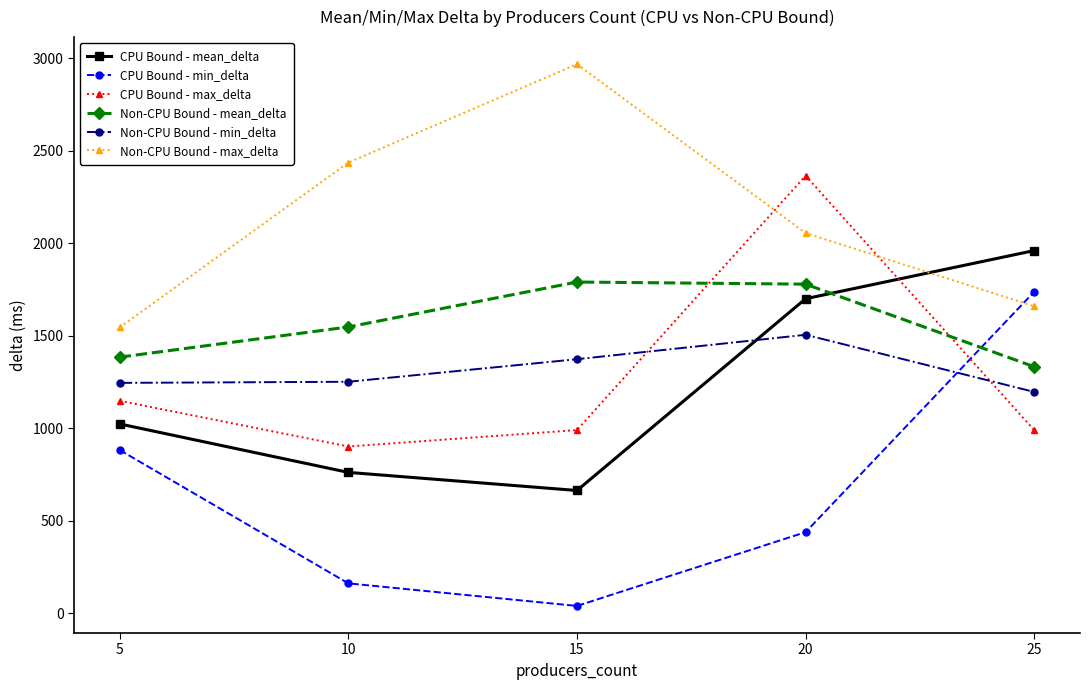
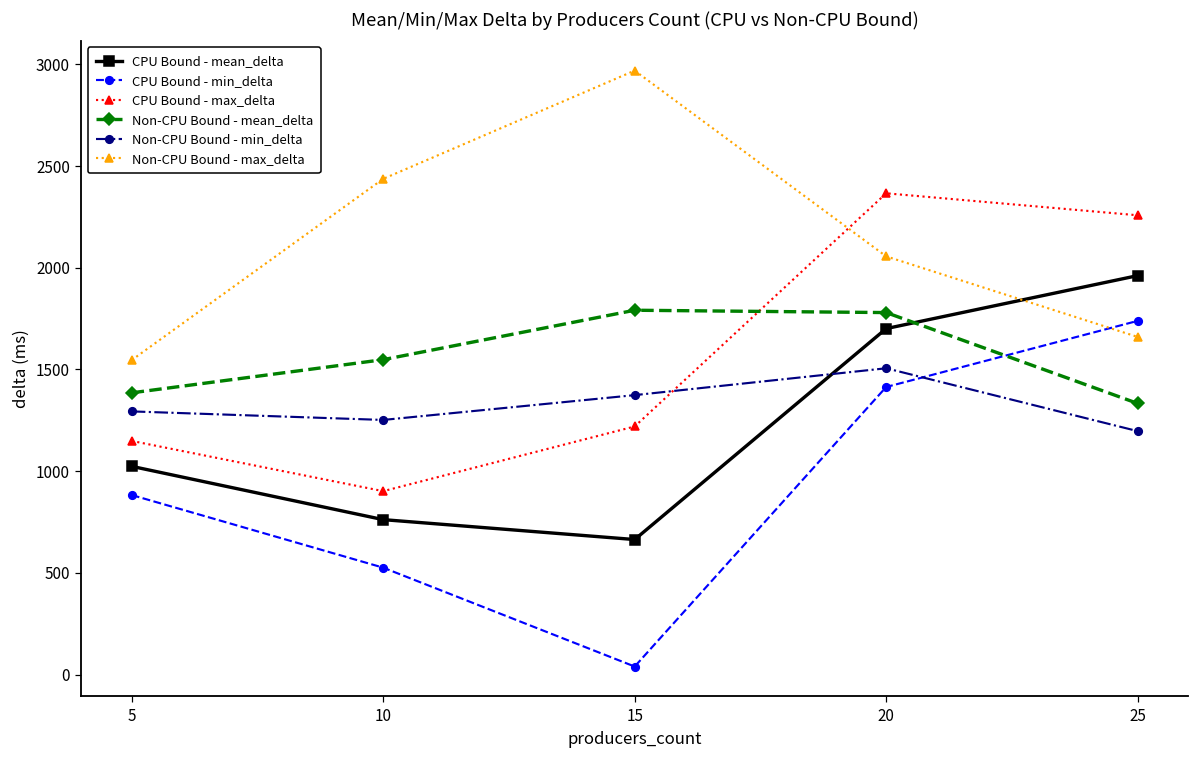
  {
    "CPU Bound - mean_delta": {
      "5": 1020,
      "10": 760,
      "15": 660,
      "20": 1700,
      "25": 1960
    },
    "CPU Bound - min_delta": {
      "5": 880,
-     "10": 160,
+     "10": 530,
      "15": 40,
-     "20": 440,
+     "20": 1410,
      "25": 1740
    },
    "CPU Bound - max_delta": {
      "5": 1150,
      "10": 900,
-     "15": 990,
+     "15": 1220,
      "20": 2370,
-     "25": 990
+     "25": 2260
    },
    "Non-CPU Bound - mean_delta": {
      "5": 1390,
      "10": 1550,
      "15": 1790,
      "20": 1780,
      "25": 1330
    },
    "Non-CPU Bound - min_delta": {
-     "5": 1250,
+     "5": 1290,
      "10": 1250,
      "15": 1370,
      "20": 1510,
      "25": 1200
    },
    "Non-CPU Bound - max_delta": {
      "5": 1550,
      "10": 2440,
      "15": 2970,
      "20": 2060,
      "25": 1660
    }
  }
